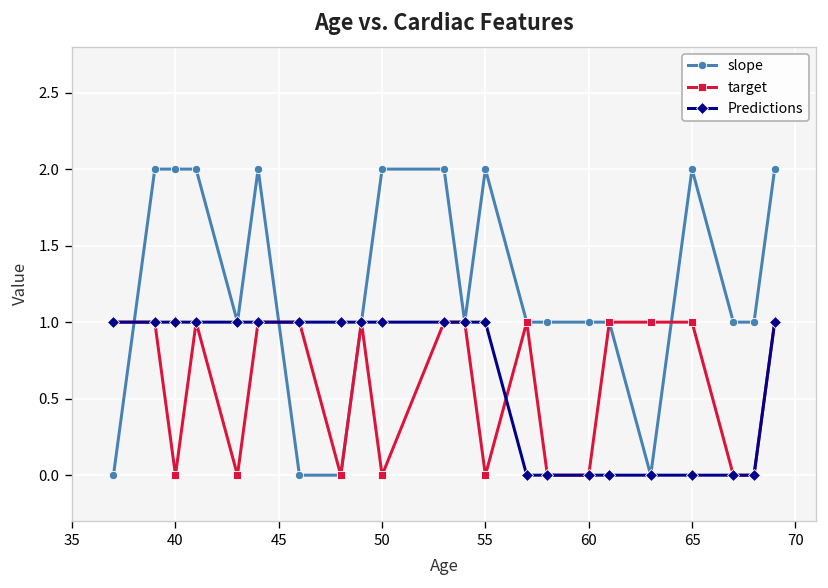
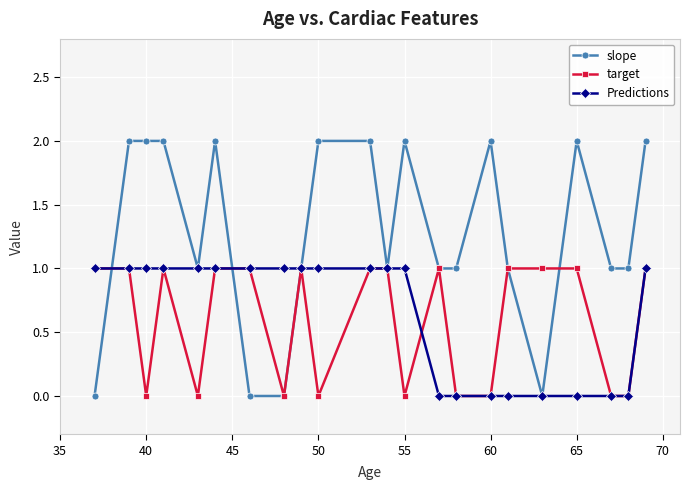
  {
    "slope": {
      "40": 2,
      "50": 2,
      "55": 2,
-     "60": 1,
+     "60": 2,
      "65": 2
    },
    "target": {
      "40": 0,
      "50": 0,
      "55": 0,
      "65": 1
    },
    "Predictions": {
      "40": 1,
      "50": 1,
      "55": 1,
      "65": 0
    }
  }
